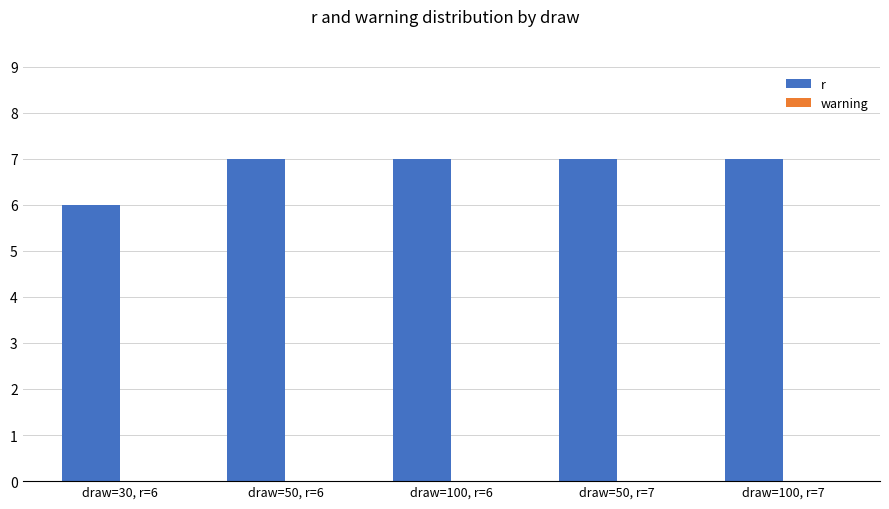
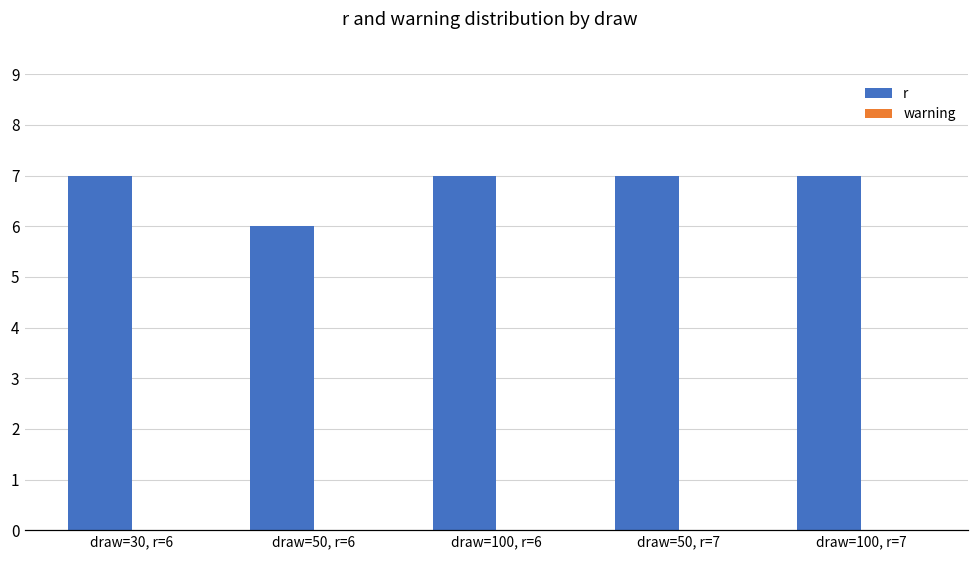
  {
    "r": {
-     "draw=30, r=6": 6,
-     "draw=50, r=6": 7,
+     "draw=30, r=6": 7,
+     "draw=50, r=6": 6,
      "draw=100, r=6": 7,
      "draw=50, r=7": 7,
      "draw=100, r=7": 7
    },
    "warning": {
      "draw=30, r=6": 0,
      "draw=50, r=6": 0,
      "draw=100, r=6": 0,
      "draw=50, r=7": 0,
      "draw=100, r=7": 0
    }
  }
